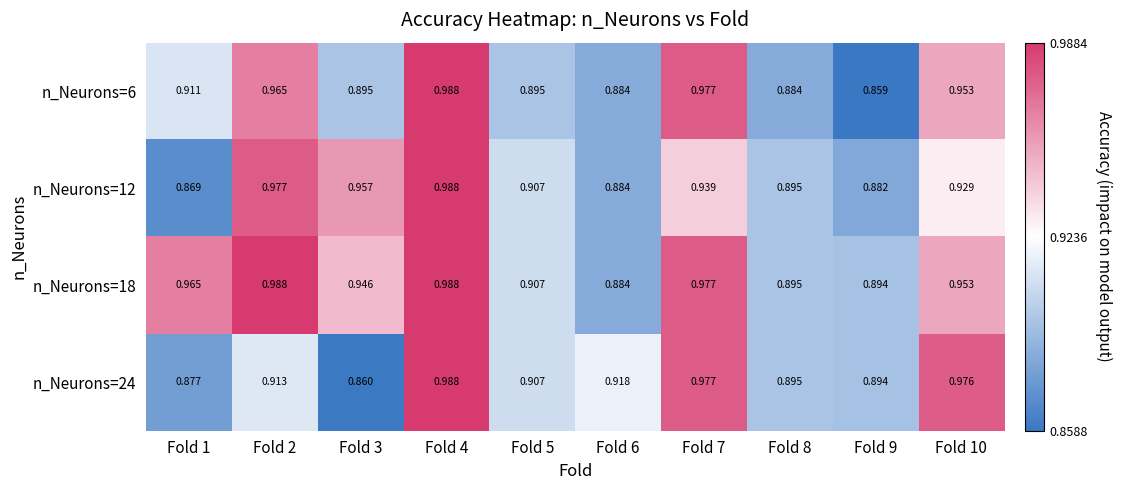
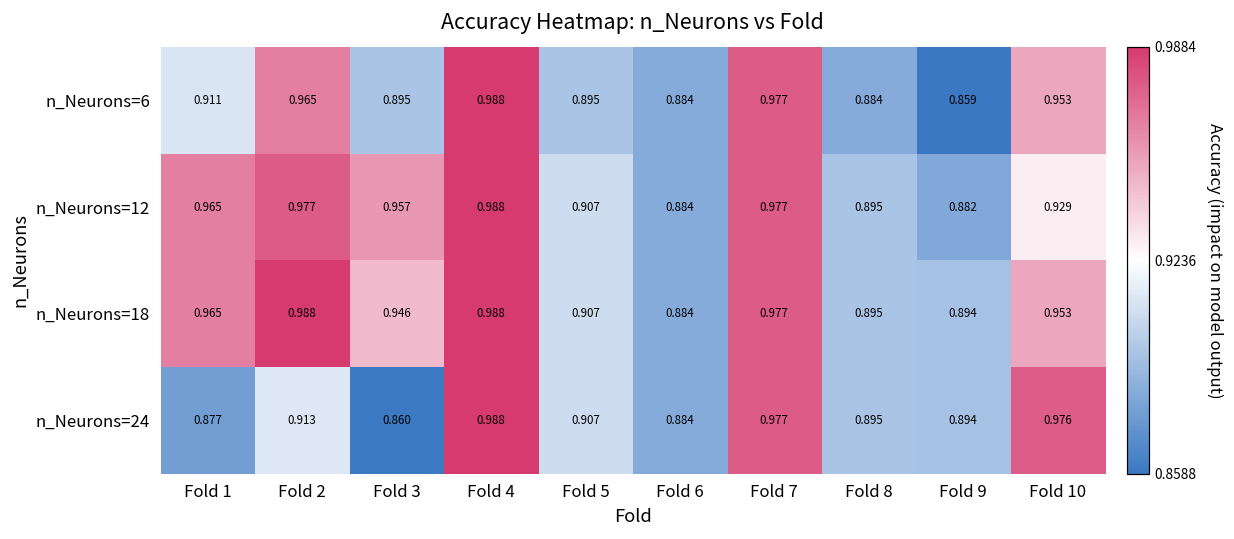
  {
    "n_Neurons=6": {
      "Fold 1": 0.911,
      "Fold 2": 0.965,
      "Fold 3": 0.895,
      "Fold 4": 0.988,
      "Fold 5": 0.895,
      "Fold 6": 0.884,
      "Fold 7": 0.977,
      "Fold 8": 0.884,
      "Fold 9": 0.859,
      "Fold 10": 0.953
    },
    "n_Neurons=12": {
-     "Fold 1": 0.869,
+     "Fold 1": 0.965,
      "Fold 2": 0.977,
      "Fold 3": 0.957,
      "Fold 4": 0.988,
      "Fold 5": 0.907,
      "Fold 6": 0.884,
-     "Fold 7": 0.939,
+     "Fold 7": 0.977,
      "Fold 8": 0.895,
      "Fold 9": 0.882,
      "Fold 10": 0.929
    },
    "n_Neurons=18": {
      "Fold 1": 0.965,
      "Fold 2": 0.988,
      "Fold 3": 0.946,
      "Fold 4": 0.988,
      "Fold 5": 0.907,
      "Fold 6": 0.884,
      "Fold 7": 0.977,
      "Fold 8": 0.895,
      "Fold 9": 0.894,
      "Fold 10": 0.953
    },
    "n_Neurons=24": {
      "Fold 1": 0.877,
      "Fold 2": 0.913,
      "Fold 3": 0.860,
      "Fold 4": 0.988,
      "Fold 5": 0.907,
-     "Fold 6": 0.918,
+     "Fold 6": 0.884,
      "Fold 7": 0.977,
      "Fold 8": 0.895,
      "Fold 9": 0.894,
      "Fold 10": 0.976
    }
  }
